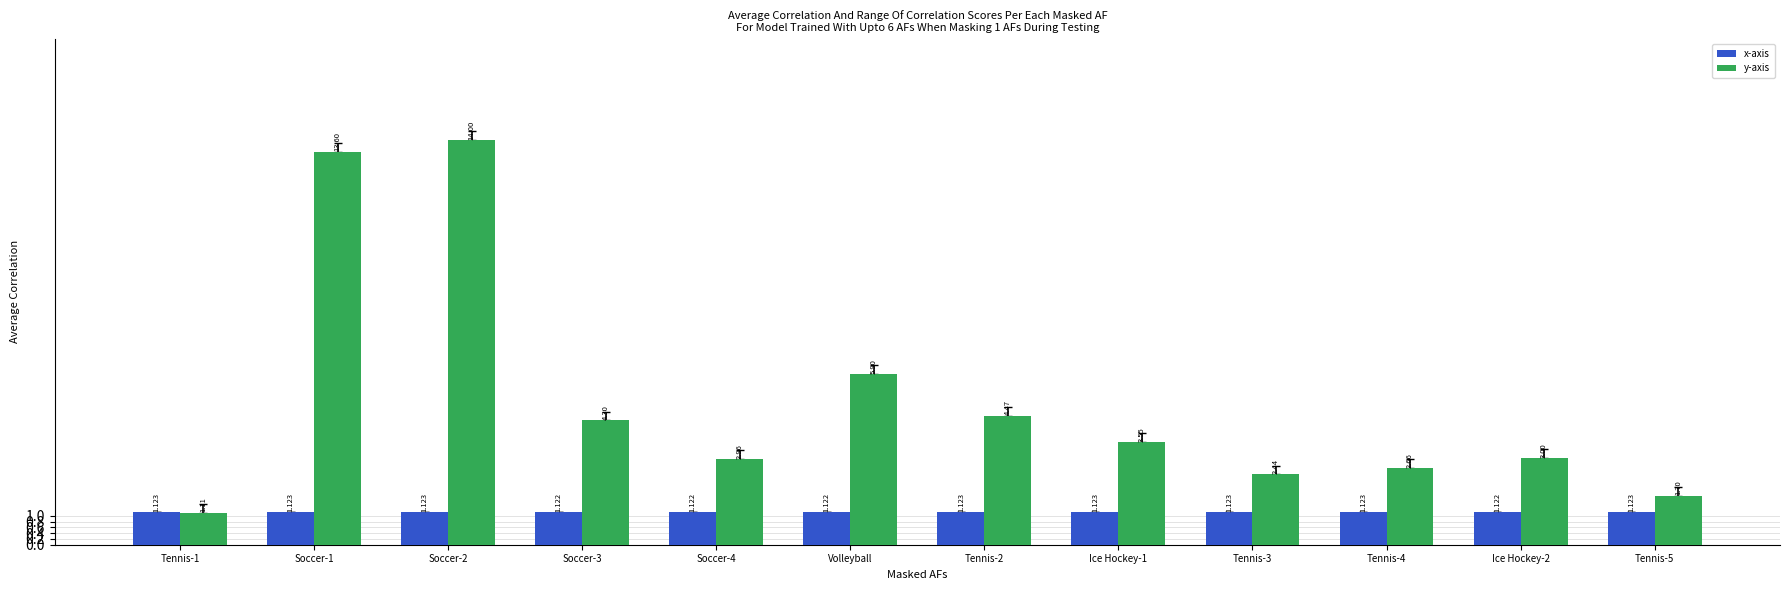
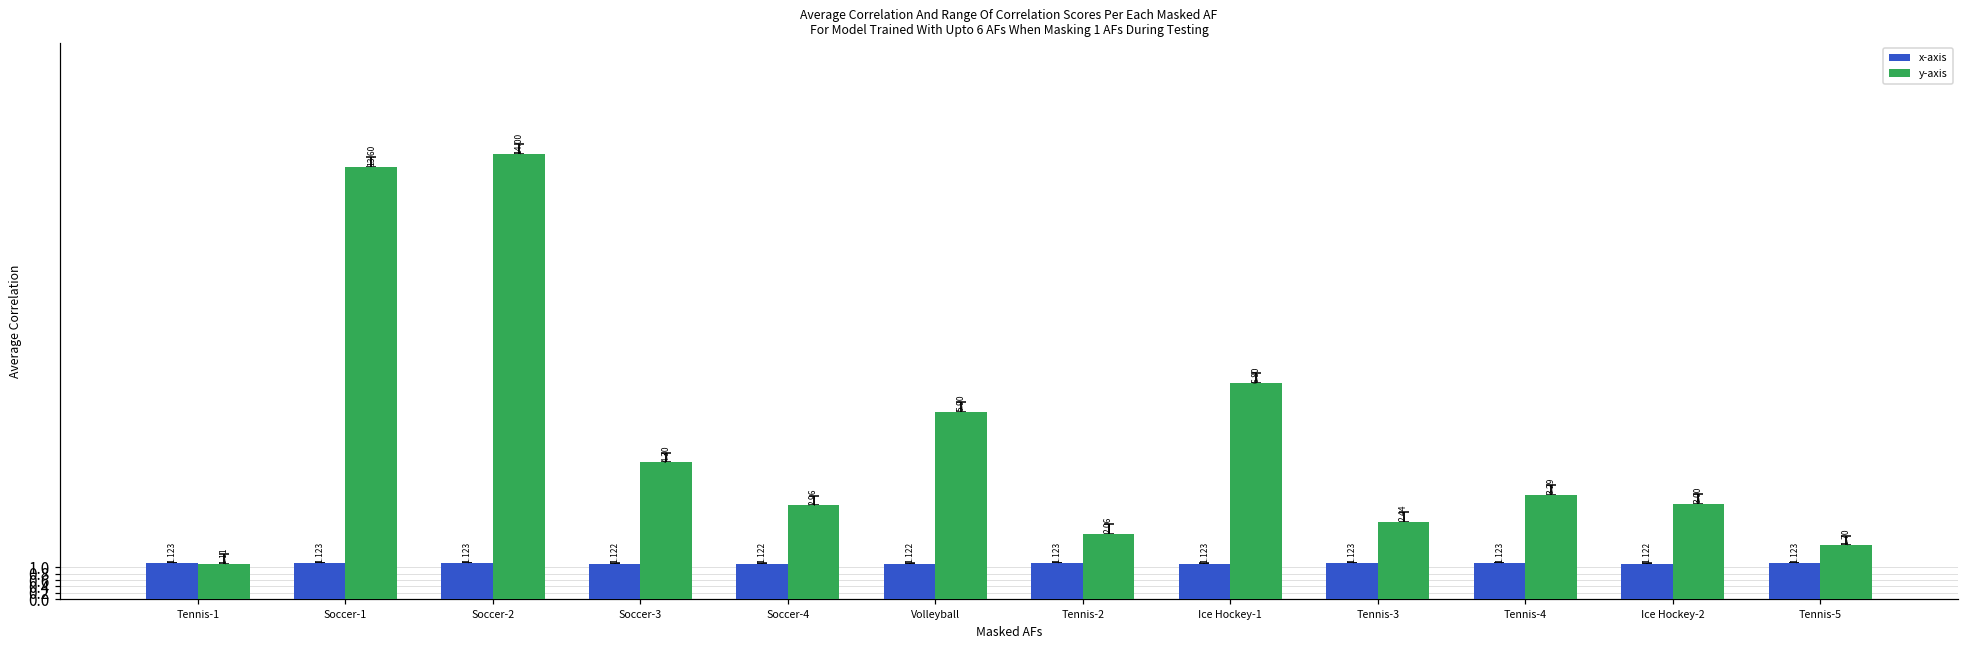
  {
    "y-axis": {
-     "Tennis-2": 4.47,
-     "Ice Hockey-1": 3.55,
-     "Tennis-4": 2.66
+     "Tennis-2": 2.06,
+     "Ice Hockey-1": 6.80,
+     "Tennis-4": 3.29
    }
  }
